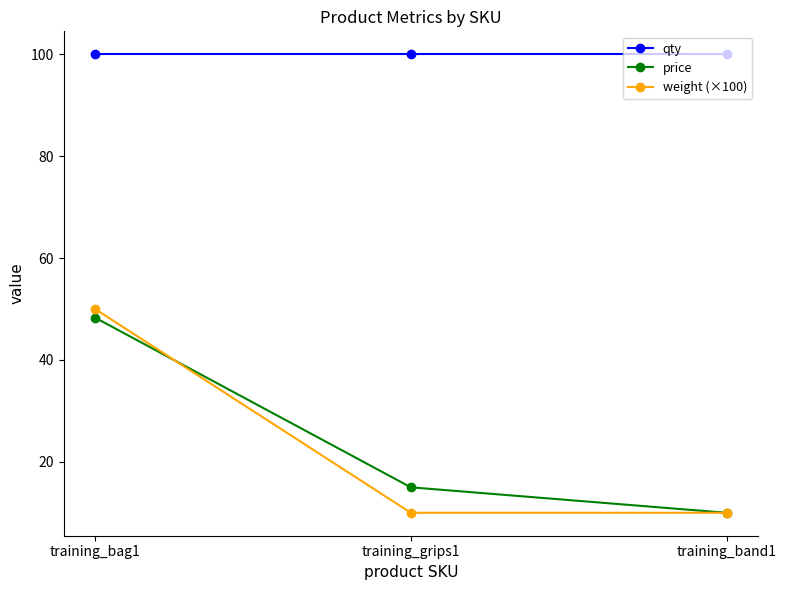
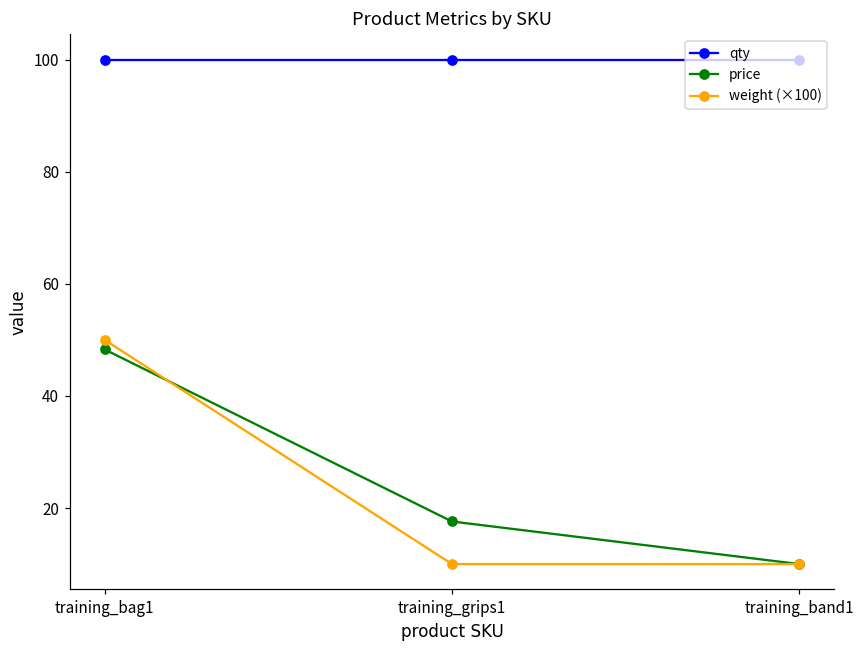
  {
    "qty": {
      "training_bag1": 100,
      "training_grips1": 100
    },
    "price": {
      "training_bag1": 48,
-     "training_grips1": 15
+     "training_grips1": 18
    },
    "weight (×100)": {
      "training_bag1": 50,
      "training_grips1": 10
    }
  }
